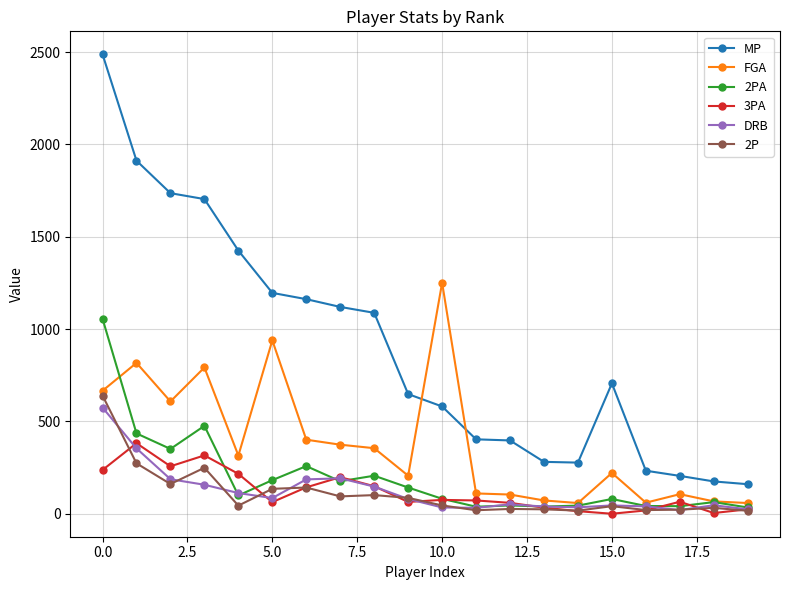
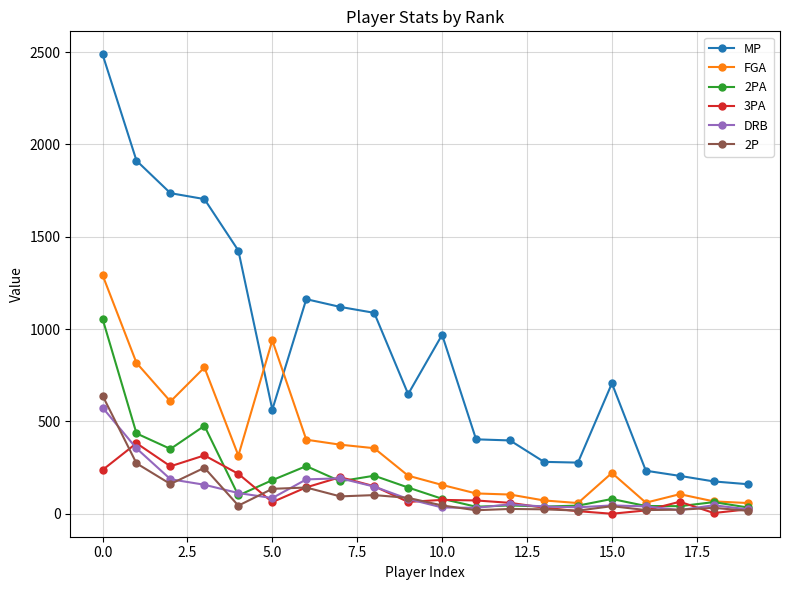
  {
    "MP": {
      "0.0": 2490,
-     "5.0": 1200,
-     "10.0": 580,
+     "5.0": 560,
+     "10.0": 970,
      "15.0": 710
    },
    "FGA": {
-     "0.0": 670,
+     "0.0": 1290,
      "5.0": 940,
-     "10.0": 1250,
+     "10.0": 160,
      "15.0": 220
    },
    "2PA": {
      "0.0": 1060,
      "5.0": 180,
      "15.0": 80
    },
    "3PA": {
      "0.0": 240,
      "5.0": 60,
      "15.0": 0
    },
    "DRB": {
      "0.0": 580,
      "5.0": 90
    },
    "2P": {
      "0.0": 640,
      "5.0": 140
    }
  }
